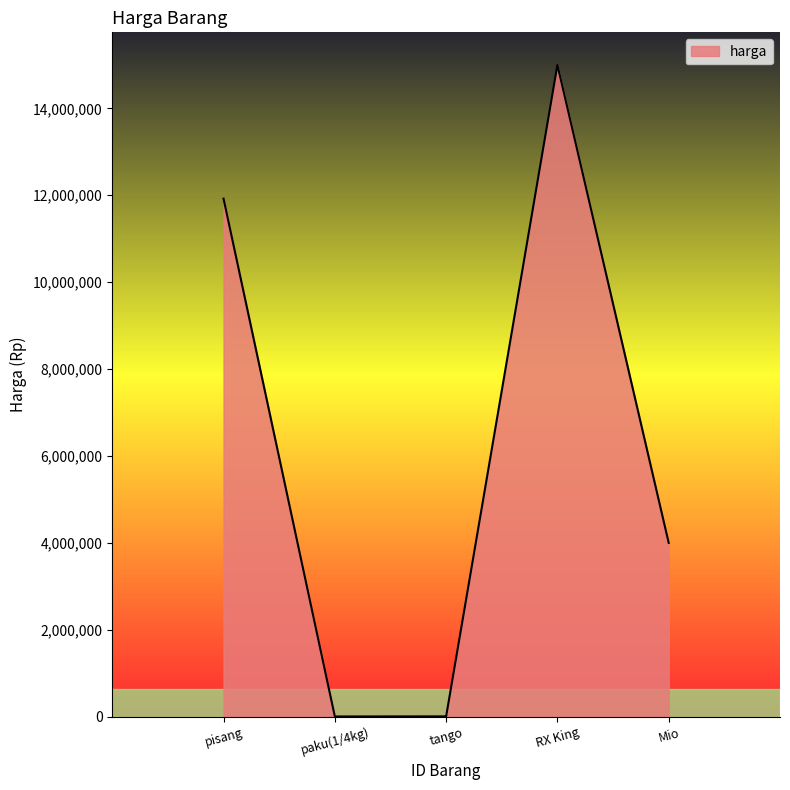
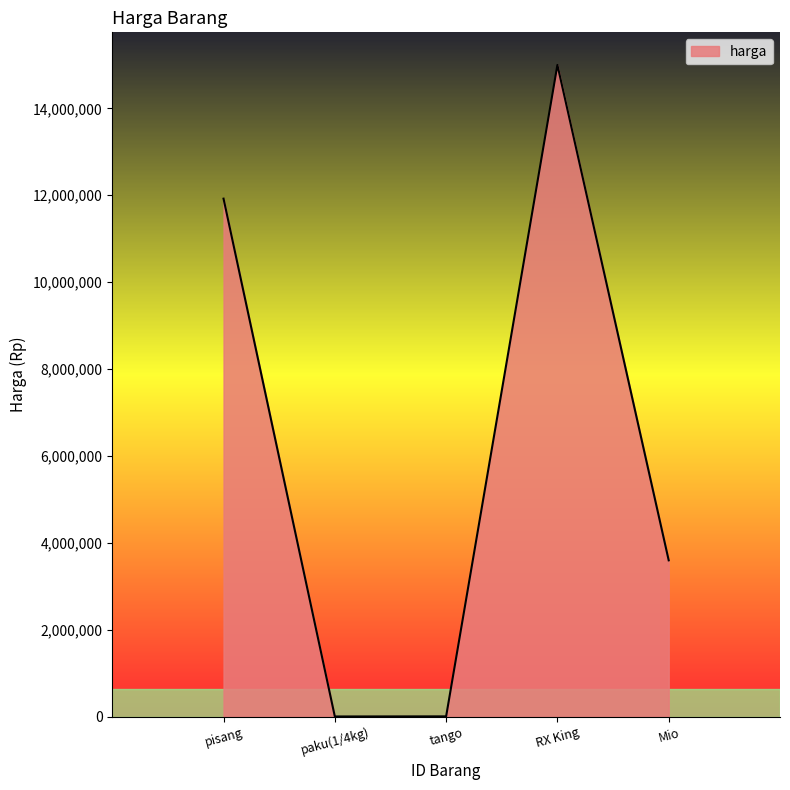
  {
    "pisang": "11,900,000",
    "RX King": "15,000,000",
-   "Mio": "4,000,000"
+   "Mio": "3,600,000"
  }
